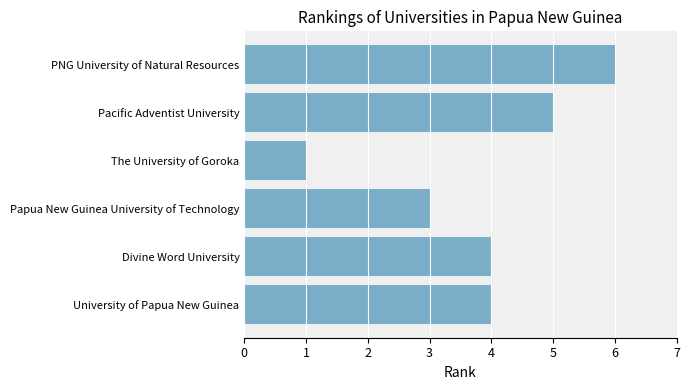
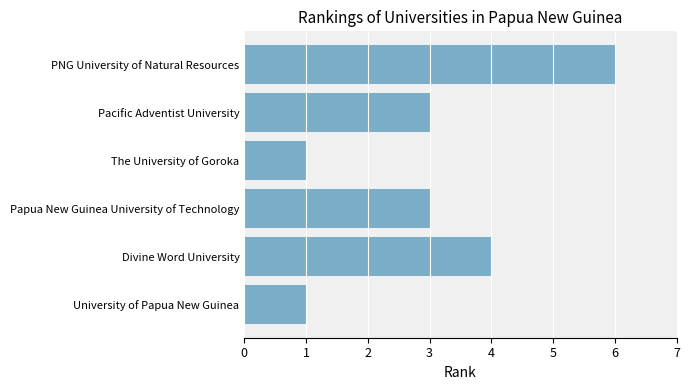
  {
    "PNG University of Natural Resources": 6,
-   "Pacific Adventist University": 5,
+   "Pacific Adventist University": 3,
    "The University of Goroka": 1,
    "Papua New Guinea University of Technology": 3,
    "Divine Word University": 4,
-   "University of Papua New Guinea": 4
+   "University of Papua New Guinea": 1
  }
